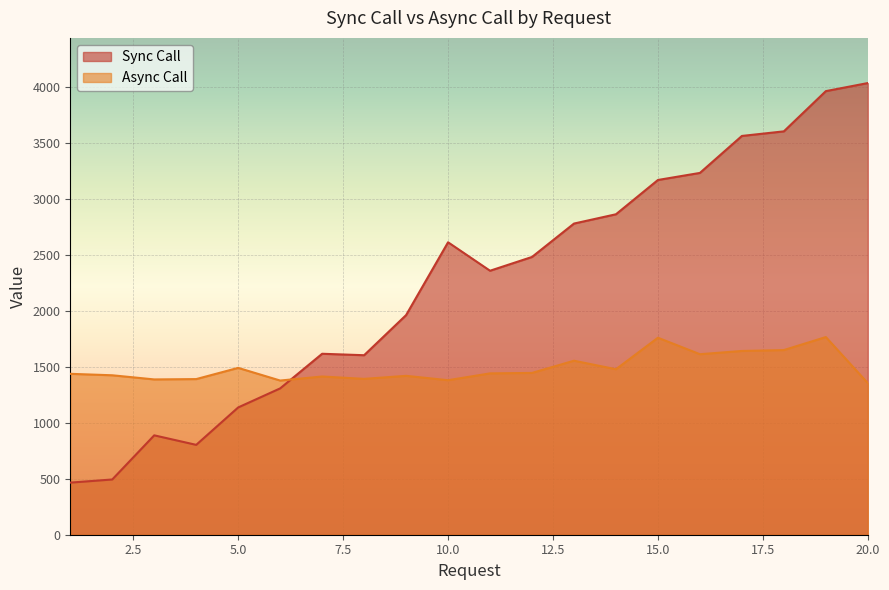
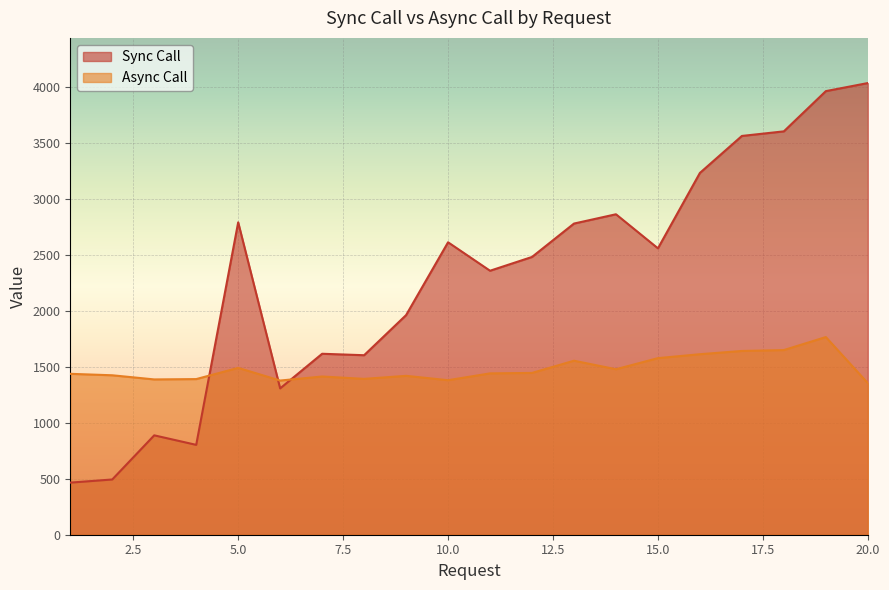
  {
    "Sync Call": {
-     "5.0": 1140,
+     "5.0": 2790,
      "10.0": 2610,
-     "15.0": 3170,
+     "15.0": 2560,
      "20.0": 4030
    },
    "Async Call": {
      "5.0": 1490,
      "10.0": 1380,
-     "15.0": 1760,
+     "15.0": 1580,
      "20.0": 1350
    }
  }
